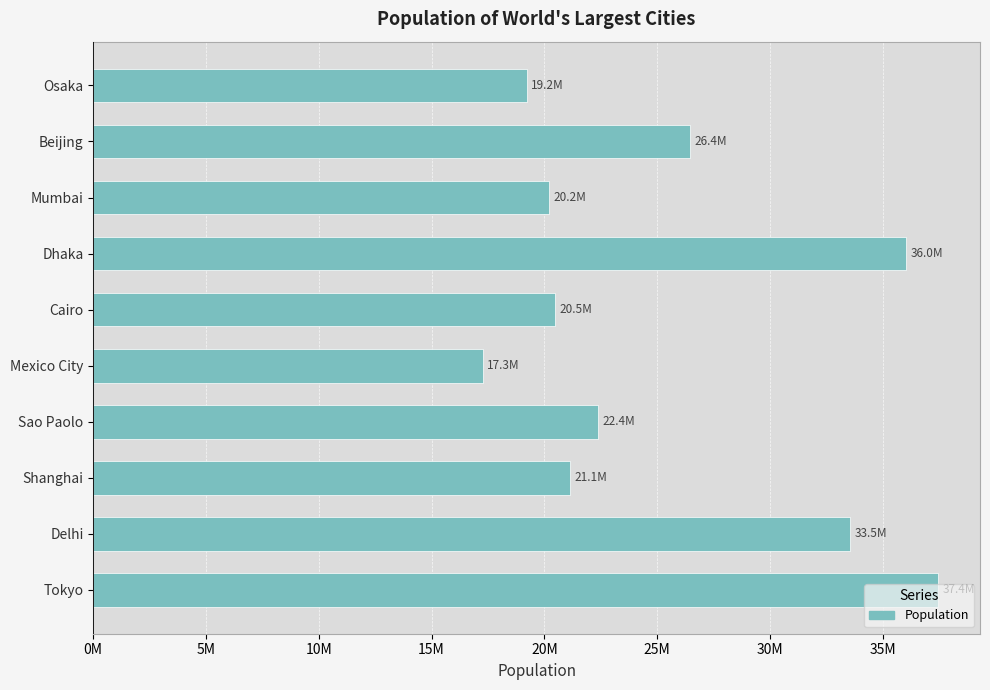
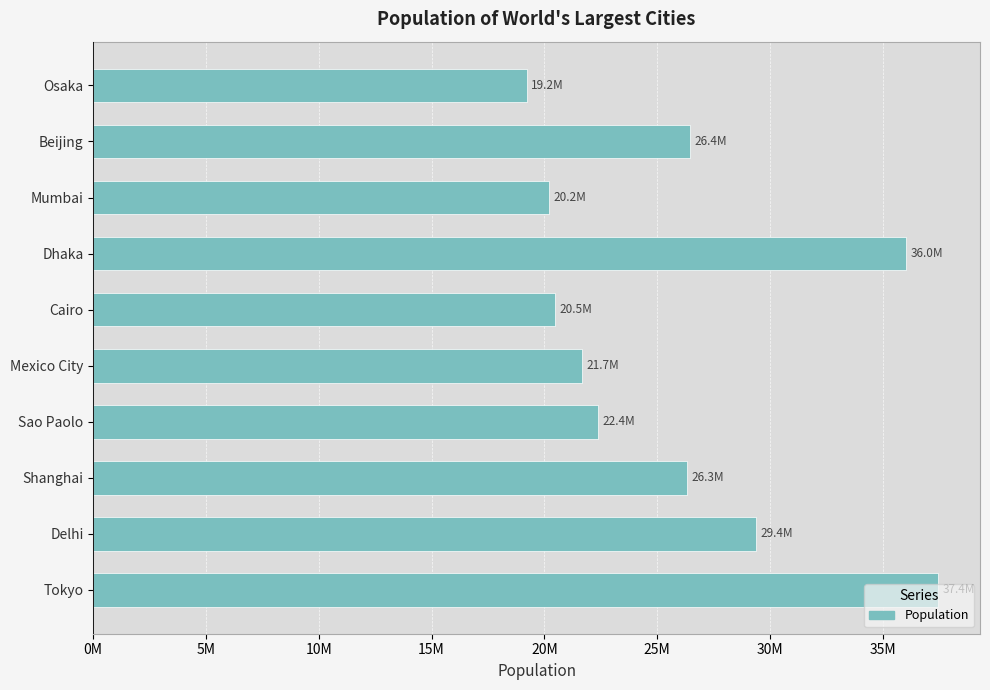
  {
    "Osaka": "19.2M",
    "Beijing": "26.4M",
    "Mumbai": "20.2M",
    "Dhaka": "36.0M",
    "Cairo": "20.5M",
-   "Mexico City": "17.3M",
+   "Mexico City": "21.7M",
    "Sao Paolo": "22.4M",
-   "Shanghai": "21.1M",
-   "Delhi": "33.5M"
+   "Shanghai": "26.3M",
+   "Delhi": "29.4M"
  }
